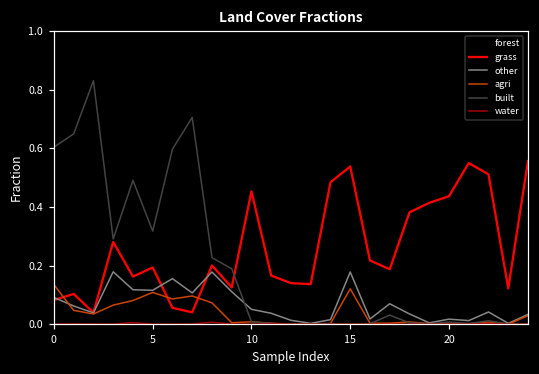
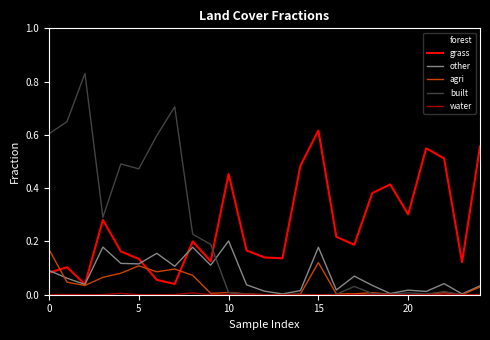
  {
    "forest": {
      "0": 0.55,
      "5": 0.25,
      "10": 0.38,
      "15": 0.80,
      "20": 0.48
    },
    "grass": {
-     "5": 0.19,
+     "5": 0.13,
      "10": 0.45,
-     "15": 0.54,
-     "20": 0.44
+     "15": 0.62,
+     "20": 0.30
    },
    "other": {
-     "10": 0.05,
+     "10": 0.20,
      "15": 0.18,
      "20": 0.02
    },
    "agri": {
-     "0": 0.13,
+     "0": 0.17,
      "15": 0.12
    },
    "built": {
      "0": 0.60,
-     "5": 0.32
+     "5": 0.47
    },
    "water": {
      "0": 0.00,
      "5": 0.00
    }
  }
